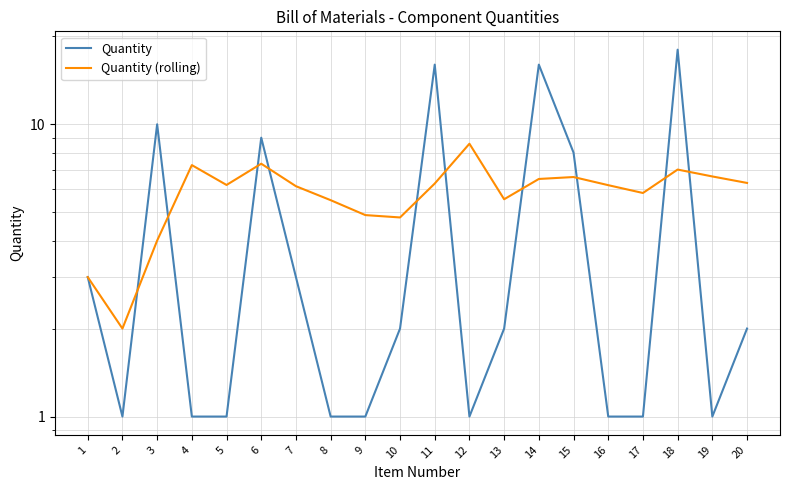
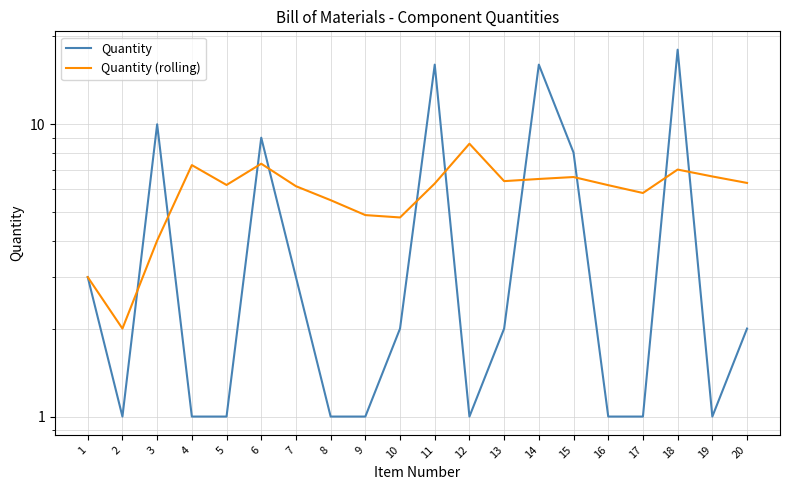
  {
    "Quantity": {
      "2": 1.0,
      "3": 10.0,
      "4": 1.0,
      "5": 1.0,
      "6": 9.0,
      "7": 3.0,
      "8": 1.0,
      "9": 1.0,
      "10": 2.0,
      "11": 16,
      "12": 1.0,
      "13": 2.0,
      "14": 16,
      "15": 8.0,
      "16": 1.0,
      "17": 1.0,
      "18": 18,
      "19": 1.0,
      "20": 2.0
    },
    "Quantity (rolling)": {
      "2": 2.0,
      "3": 4.0,
      "4": 7.3,
      "5": 6.2,
      "6": 7.3,
      "7": 6.1,
      "8": 5.5,
      "9": 4.9,
      "10": 4.8,
      "11": 6.3,
      "12": 8.6,
-     "13": 5.5,
+     "13": 6.4,
      "14": 6.5,
      "15": 6.6,
      "16": 6.2,
      "17": 5.8,
      "18": 7.0,
      "19": 6.6,
      "20": 6.3
    }
  }
